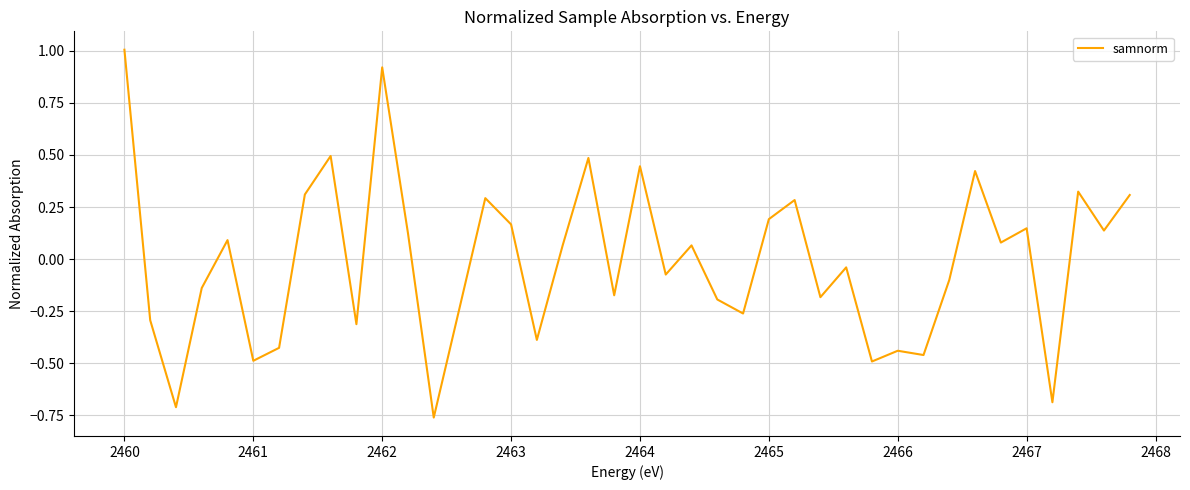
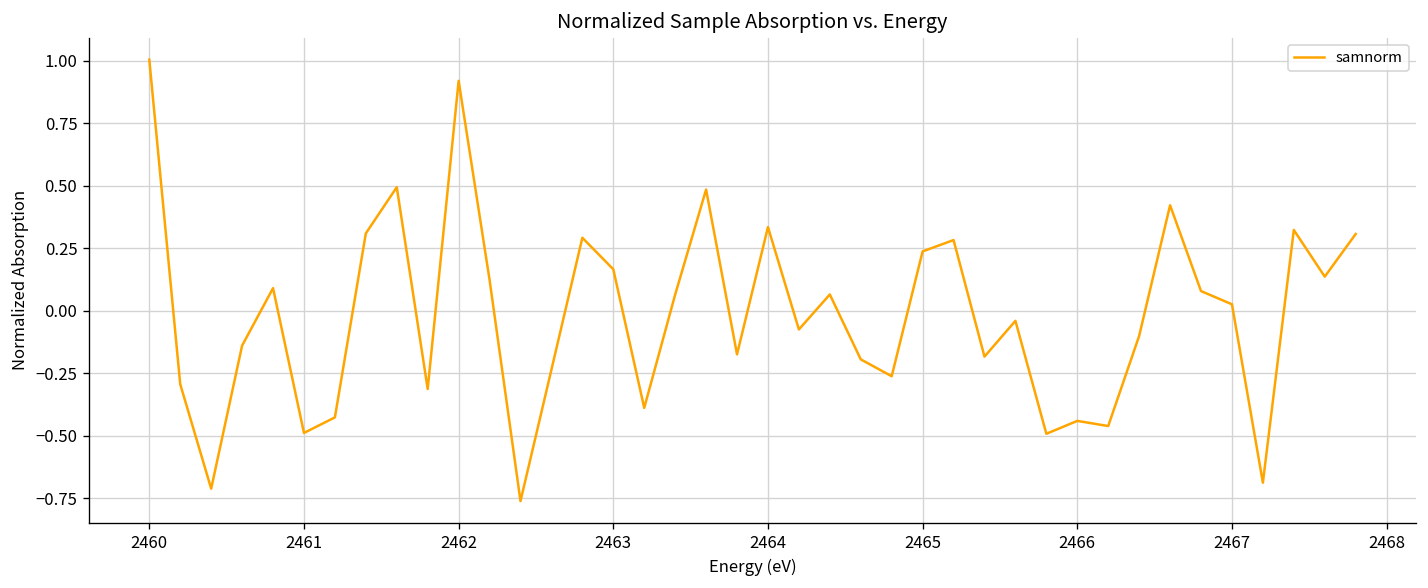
  {
    "2460": 1.01,
    "2461": -0.49,
    "2462": 0.92,
    "2463": 0.17,
-   "2464": 0.45,
-   "2465": 0.19,
+   "2464": 0.34,
+   "2465": 0.24,
    "2466": -0.44,
-   "2467": 0.15
+   "2467": 0.03
  }
